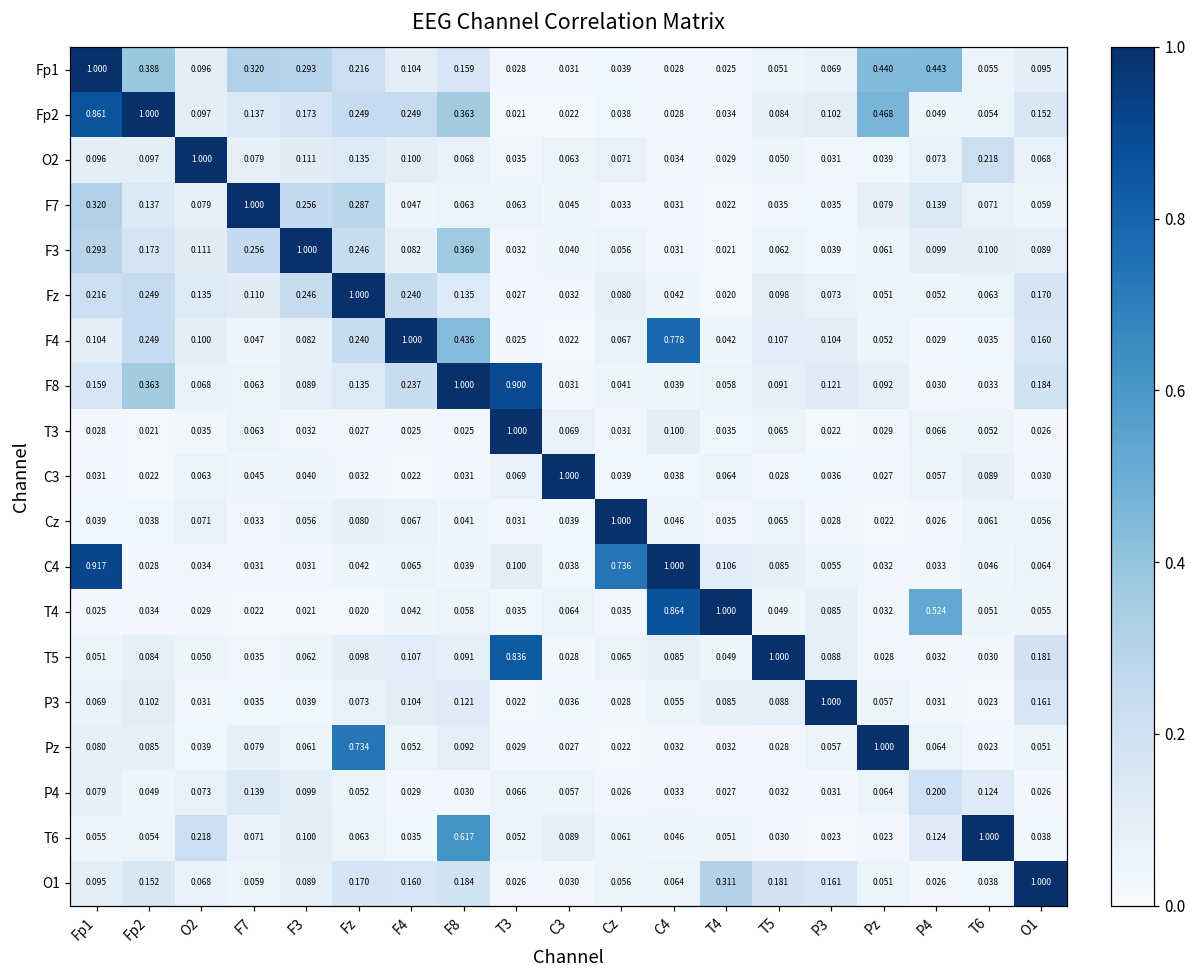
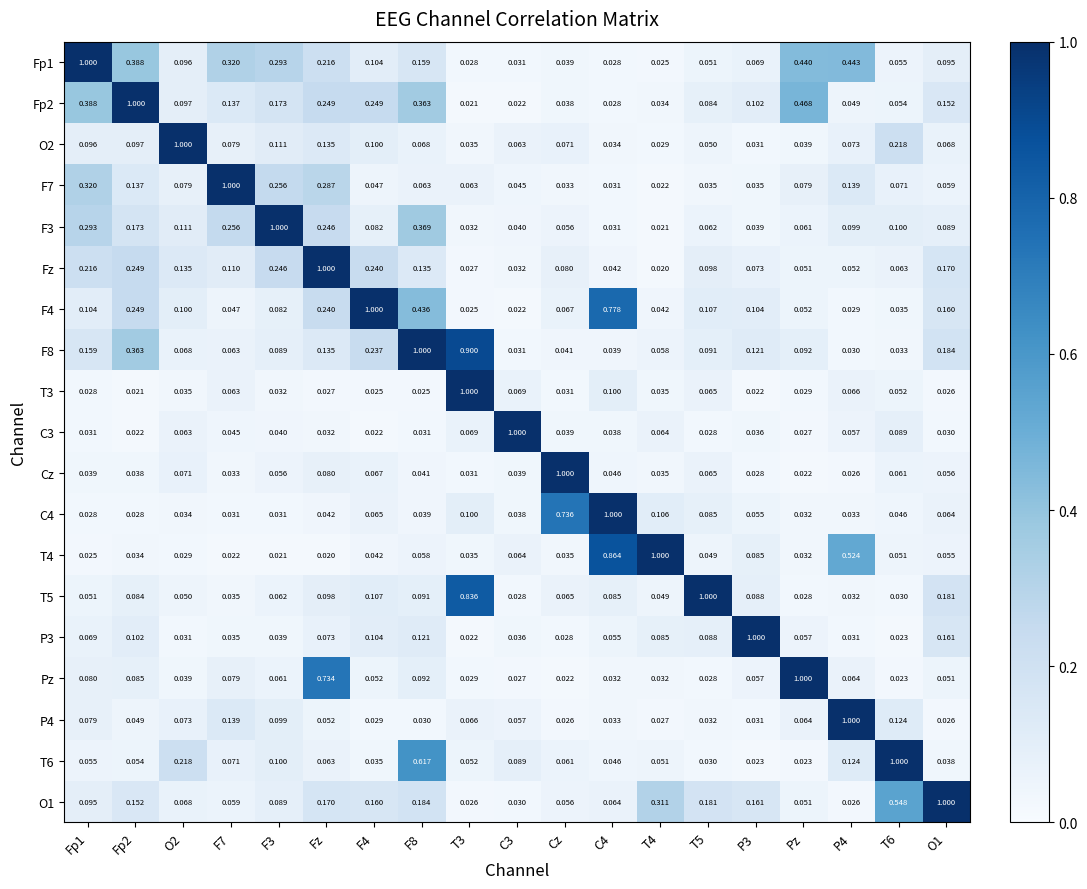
  {
    "Fp2": {
-     "Fp1": 0.861,
+     "Fp1": 0.388,
      "Fp2": 1.000,
      "O2": 0.097,
      "F7": 0.137,
      "F3": 0.173,
      "Fz": 0.249,
      "F4": 0.249,
      "F8": 0.363,
      "T3": 0.021,
      "C3": 0.022,
      "Cz": 0.038,
      "C4": 0.028,
      "T4": 0.034,
      "T5": 0.084,
      "P3": 0.102,
      "Pz": 0.468,
      "P4": 0.049,
      "T6": 0.054,
      "O1": 0.152
    },
    "C4": {
-     "Fp1": 0.917,
+     "Fp1": 0.028,
      "Fp2": 0.028,
      "O2": 0.034,
      "F7": 0.031,
      "F3": 0.031,
      "Fz": 0.042,
      "F4": 0.065,
      "F8": 0.039,
      "T3": 0.100,
      "C3": 0.038,
      "Cz": 0.736,
      "C4": 1.000,
      "T4": 0.106,
      "T5": 0.085,
      "P3": 0.055,
      "Pz": 0.032,
      "P4": 0.033,
      "T6": 0.046,
      "O1": 0.064
    },
    "P4": {
      "Fp1": 0.079,
      "Fp2": 0.049,
      "O2": 0.073,
      "F7": 0.139,
      "F3": 0.099,
      "Fz": 0.052,
      "F4": 0.029,
      "F8": 0.030,
      "T3": 0.066,
      "C3": 0.057,
      "Cz": 0.026,
      "C4": 0.033,
      "T4": 0.027,
      "T5": 0.032,
      "P3": 0.031,
      "Pz": 0.064,
-     "P4": 0.200,
+     "P4": 1.000,
      "T6": 0.124,
      "O1": 0.026
    },
    "O1": {
      "Fp1": 0.095,
      "Fp2": 0.152,
      "O2": 0.068,
      "F7": 0.059,
      "F3": 0.089,
      "Fz": 0.170,
      "F4": 0.160,
      "F8": 0.184,
      "T3": 0.026,
      "C3": 0.030,
      "Cz": 0.056,
      "C4": 0.064,
      "T4": 0.311,
      "T5": 0.181,
      "P3": 0.161,
      "Pz": 0.051,
      "P4": 0.026,
-     "T6": 0.038,
+     "T6": 0.548,
      "O1": 1.000
    }
  }
